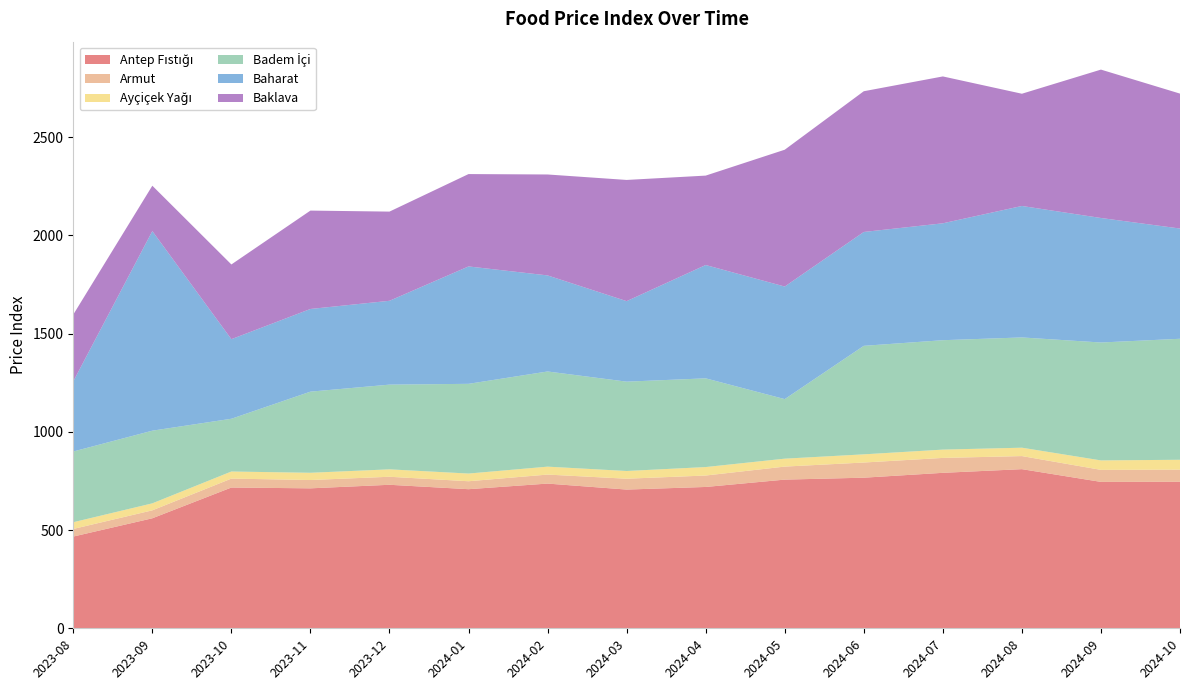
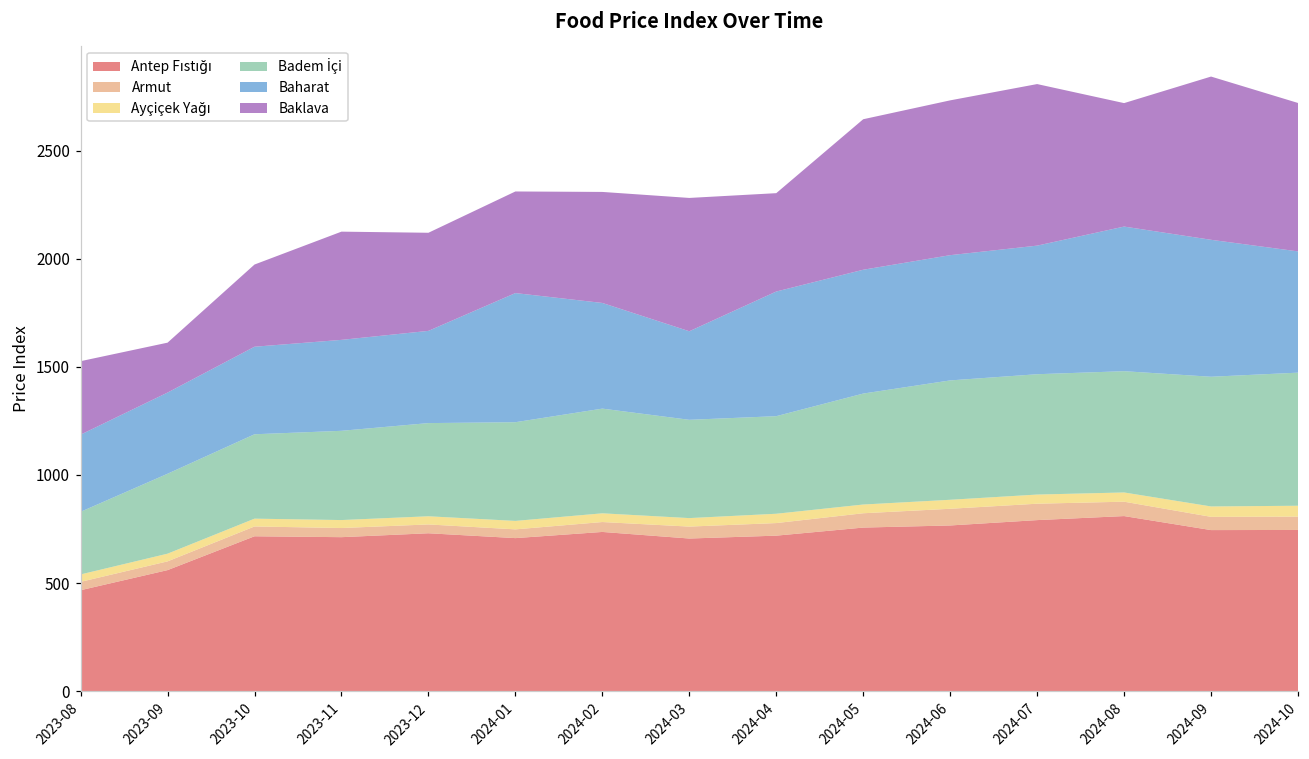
  {
    "Antep Fıstığı": {
      "2023-08": 470,
      "2023-09": 560,
      "2023-10": 720,
      "2023-11": 710,
      "2023-12": 730,
      "2024-01": 710,
      "2024-02": 740,
      "2024-03": 710,
      "2024-04": 720,
      "2024-05": 760,
      "2024-06": 770,
      "2024-07": 790,
      "2024-08": 810,
      "2024-09": 750,
      "2024-10": 750
    },
    "Badem İçi": {
-     "2023-08": 360,
+     "2023-08": 290,
      "2023-09": 370,
-     "2023-10": 270,
+     "2023-10": 390,
      "2023-11": 410,
      "2023-12": 430,
      "2024-01": 460,
      "2024-02": 480,
      "2024-03": 450,
      "2024-04": 450,
-     "2024-05": 300,
+     "2024-05": 510,
      "2024-06": 550,
      "2024-07": 560,
      "2024-08": 560,
      "2024-09": 600,
      "2024-10": 620
    },
    "Baharat": {
      "2023-08": 360,
-     "2023-09": 1020,
+     "2023-09": 380,
      "2023-10": 400,
      "2023-11": 420,
      "2023-12": 430,
      "2024-01": 600,
      "2024-02": 490,
      "2024-03": 410,
      "2024-04": 580,
      "2024-05": 570,
      "2024-06": 580,
      "2024-07": 590,
      "2024-08": 670,
      "2024-09": 630,
      "2024-10": 560
    },
    "Baklava": {
      "2023-08": 340,
      "2023-09": 230,
      "2023-10": 380,
      "2023-11": 500,
      "2023-12": 450,
      "2024-01": 470,
      "2024-02": 510,
      "2024-03": 620,
      "2024-04": 460,
      "2024-05": 700,
      "2024-06": 720,
      "2024-07": 750,
      "2024-08": 570,
      "2024-09": 760,
      "2024-10": 690
    }
  }
